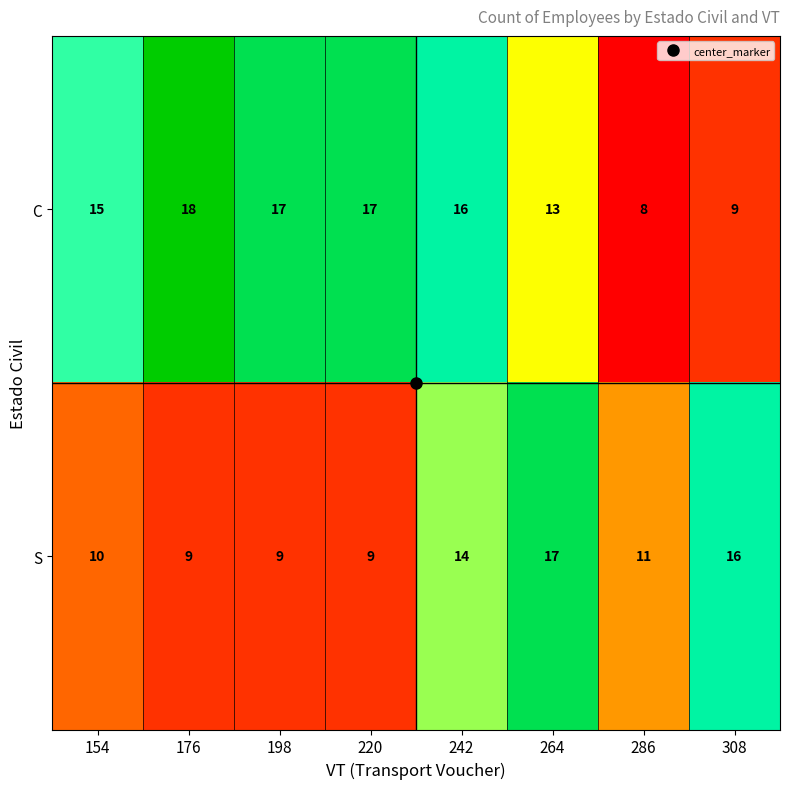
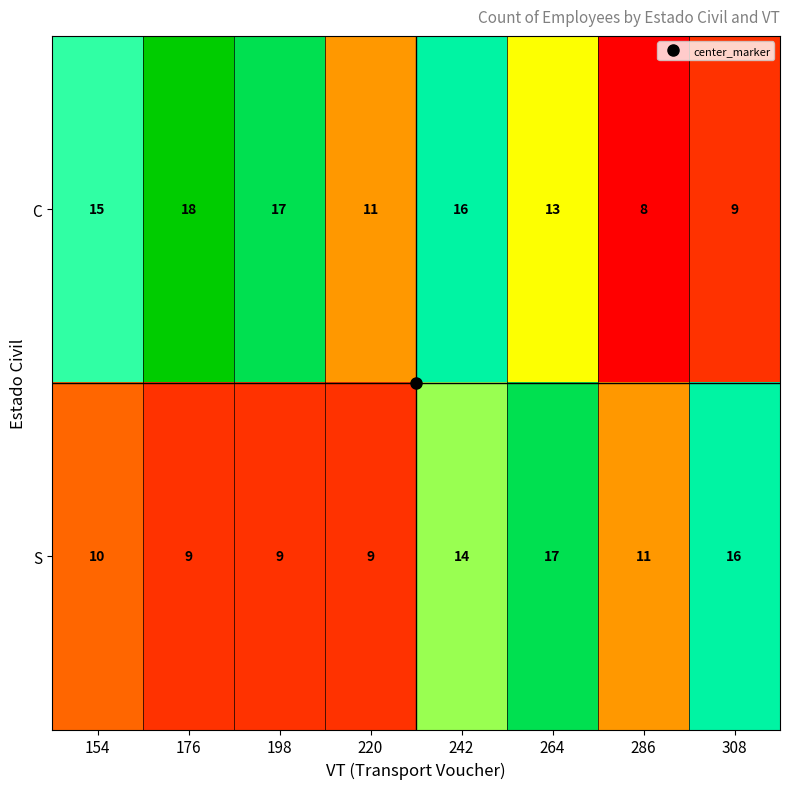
  {
    "C": {
      "154": 15,
      "176": 18,
      "198": 17,
-     "220": 17,
+     "220": 11,
      "242": 16,
      "264": 13,
      "286": 8,
      "308": 9
    },
    "S": {
      "154": 10,
      "176": 9,
      "198": 9,
      "220": 9,
      "242": 14,
      "264": 17,
      "286": 11,
      "308": 16
    }
  }
